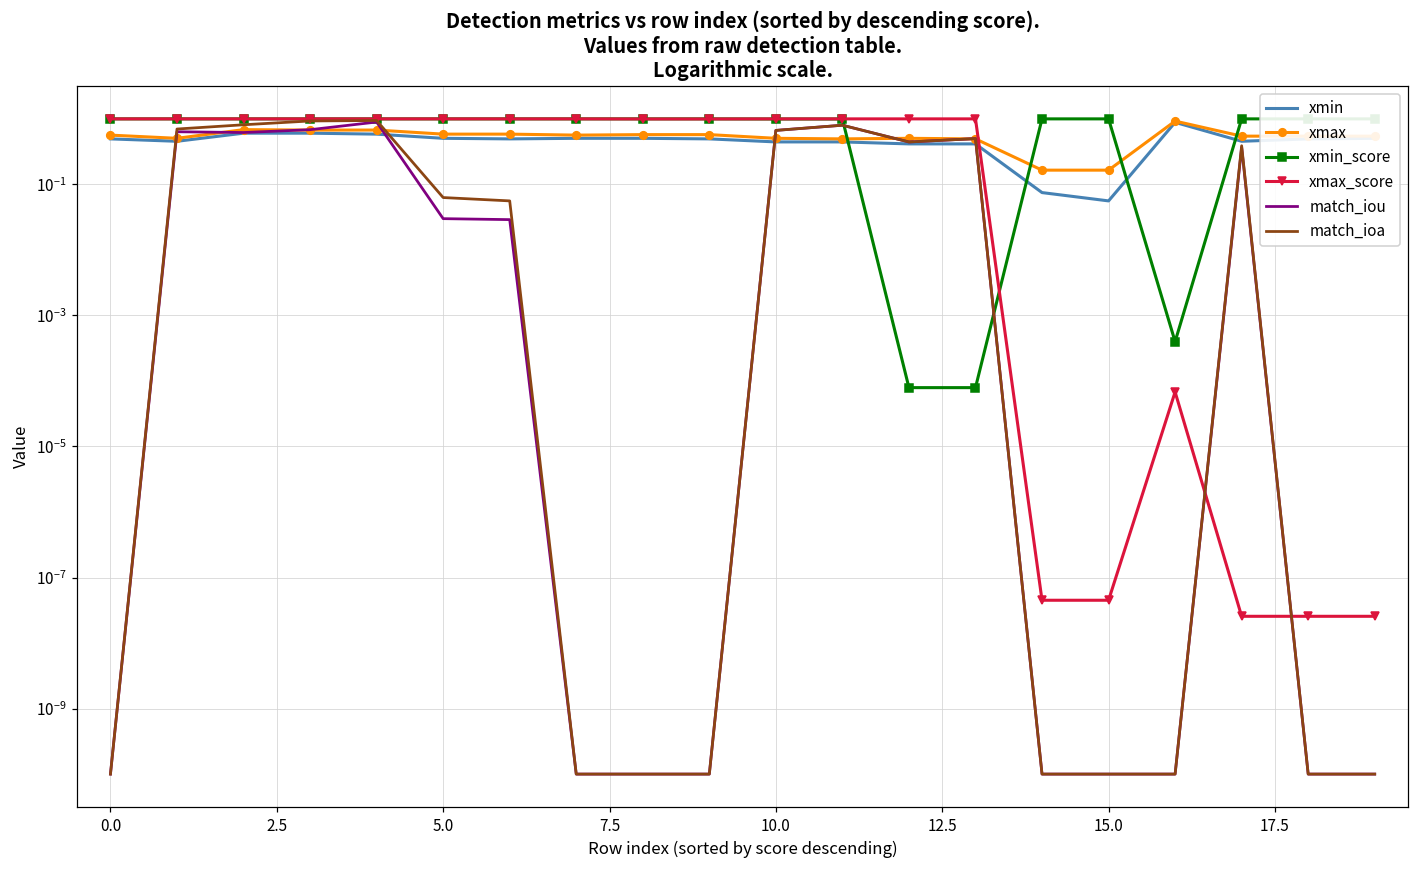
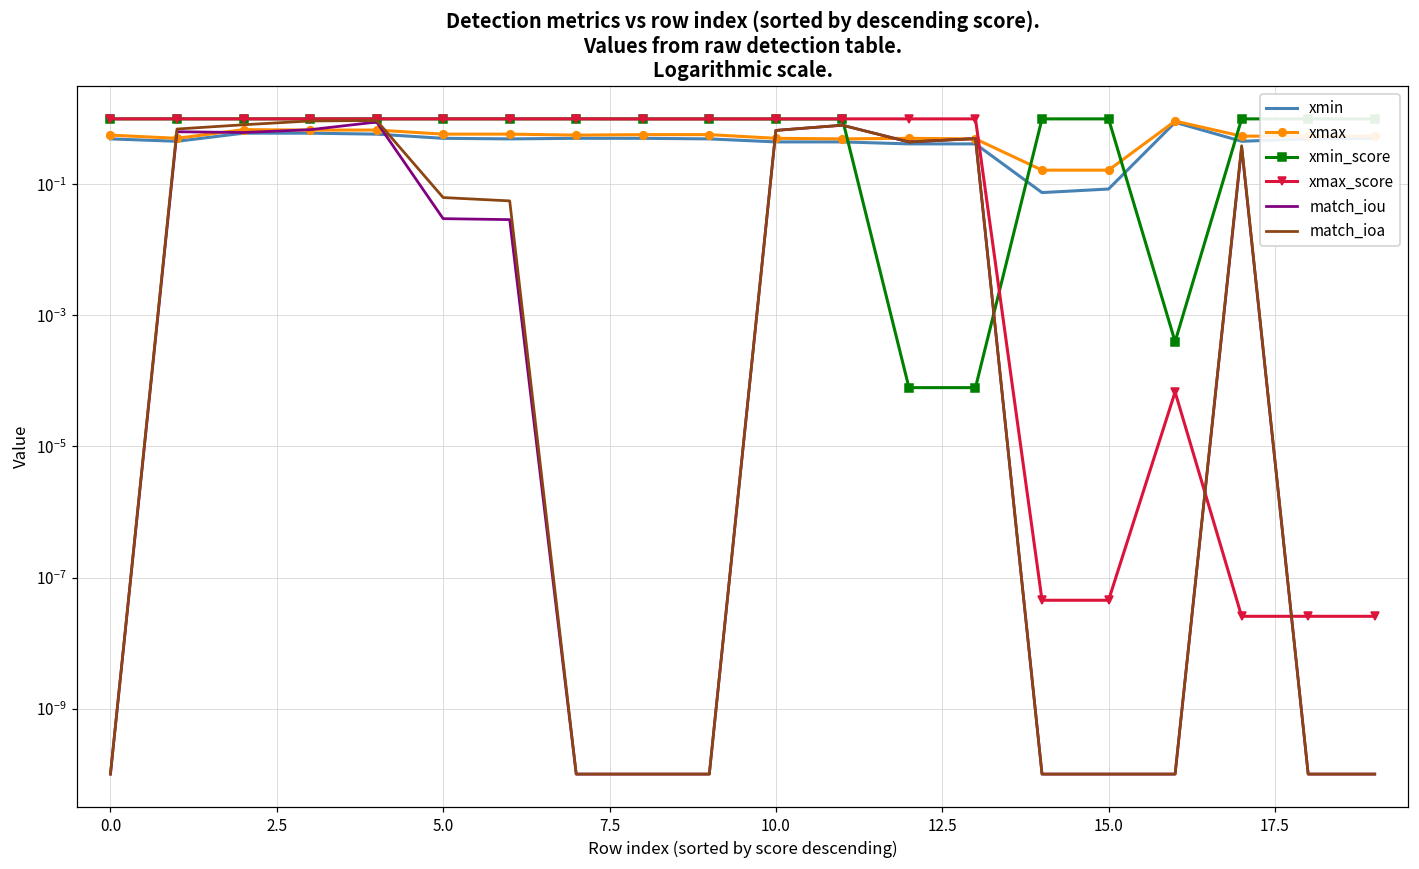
  {
    "xmin": {
      "0.0": 0.5,
      "5.0": 0.5,
      "10.0": 0.4,
-     "15.0": 0.06
+     "15.0": 0.09
    },
    "xmax": {
      "0.0": 0.6,
      "5.0": 0.6,
      "10.0": 0.5,
      "15.0": 0.17
    },
    "xmin_score": {
      "15.0": 1.0
    },
    "xmax_score": {
      "15.0": 0.00000005
    },
    "match_iou": {
      "5.0": 0.03
    },
    "match_ioa": {
      "5.0": 0.06
    }
  }
